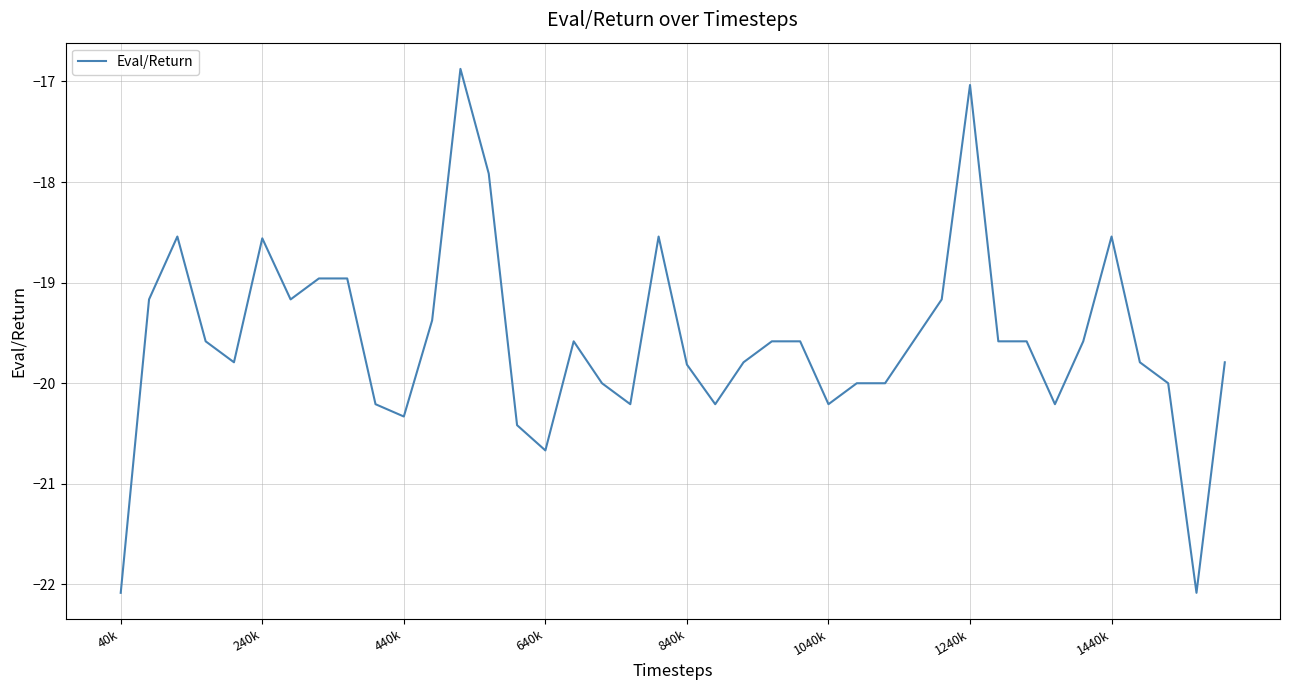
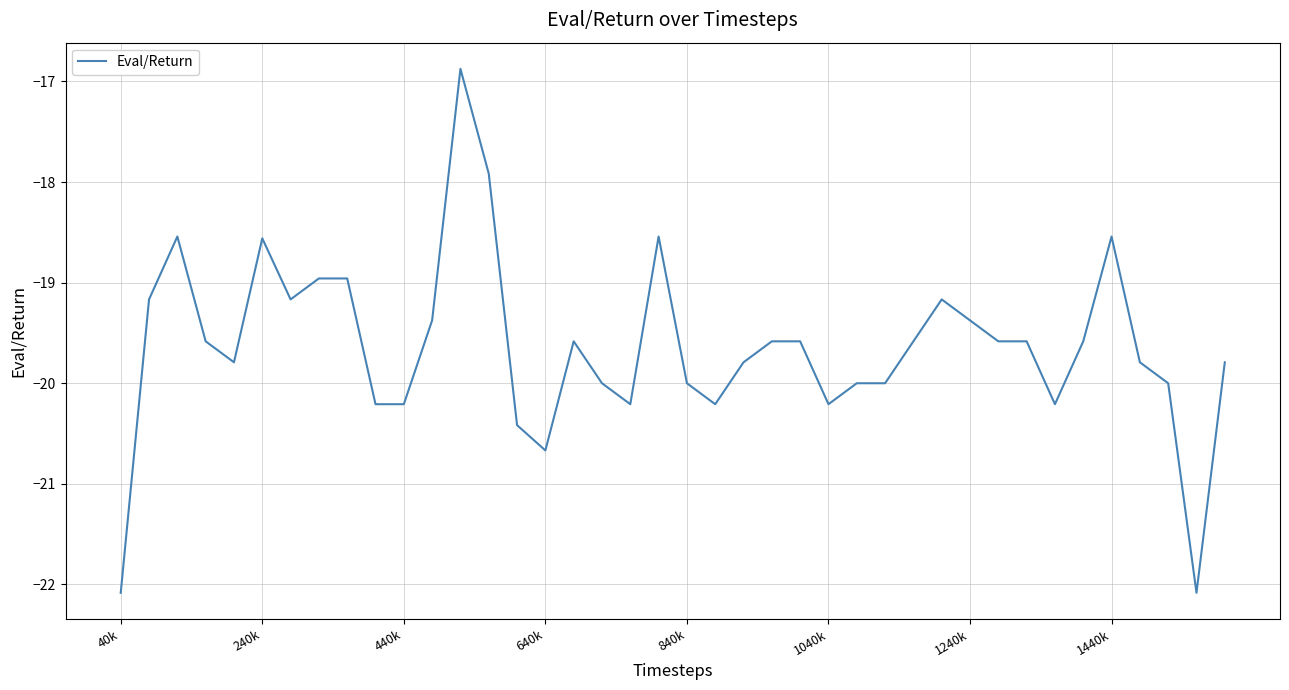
  {
    "40k": -22.08,
    "240k": -18.56,
-   "440k": -20.33,
+   "440k": -20.21,
    "640k": -20.67,
-   "840k": -19.81,
+   "840k": -20.00,
    "1040k": -20.21,
-   "1240k": -17.04,
+   "1240k": -19.38,
    "1440k": -18.54
  }
